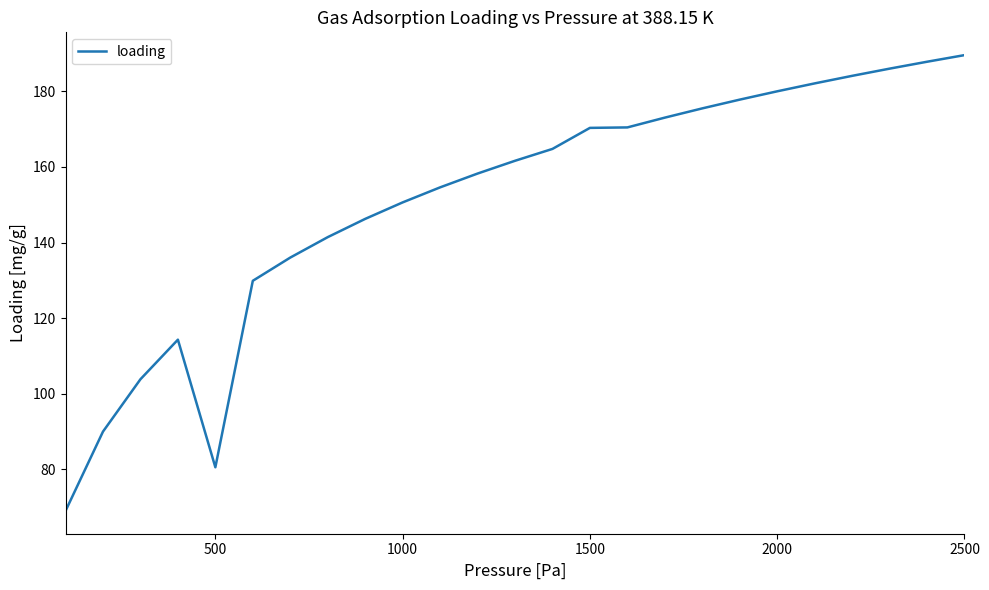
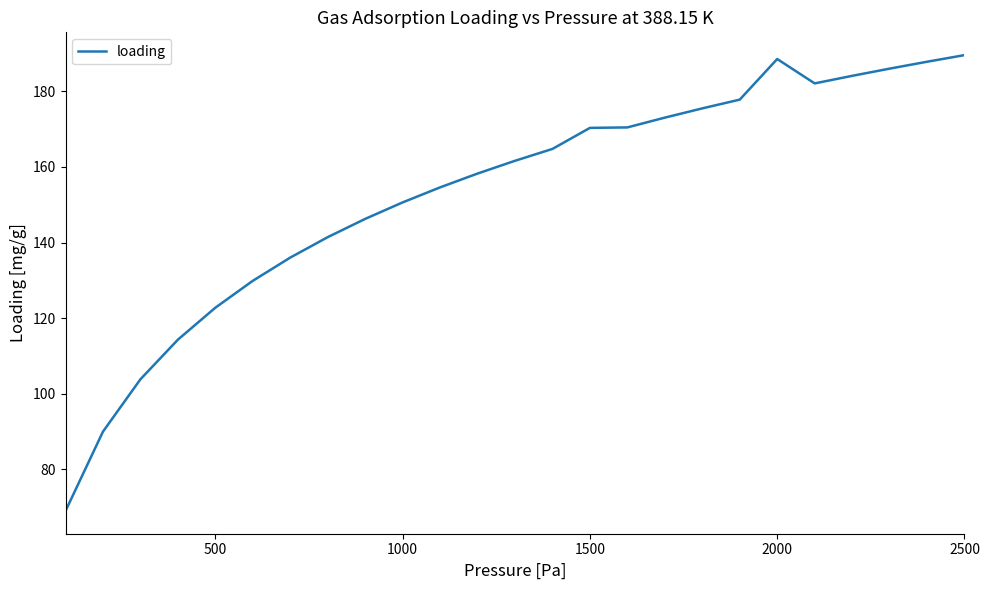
  {
-   "500": 81,
+   "500": 123,
    "1000": 151,
    "1500": 170,
-   "2000": 180,
+   "2000": 189,
    "2500": 190
  }
